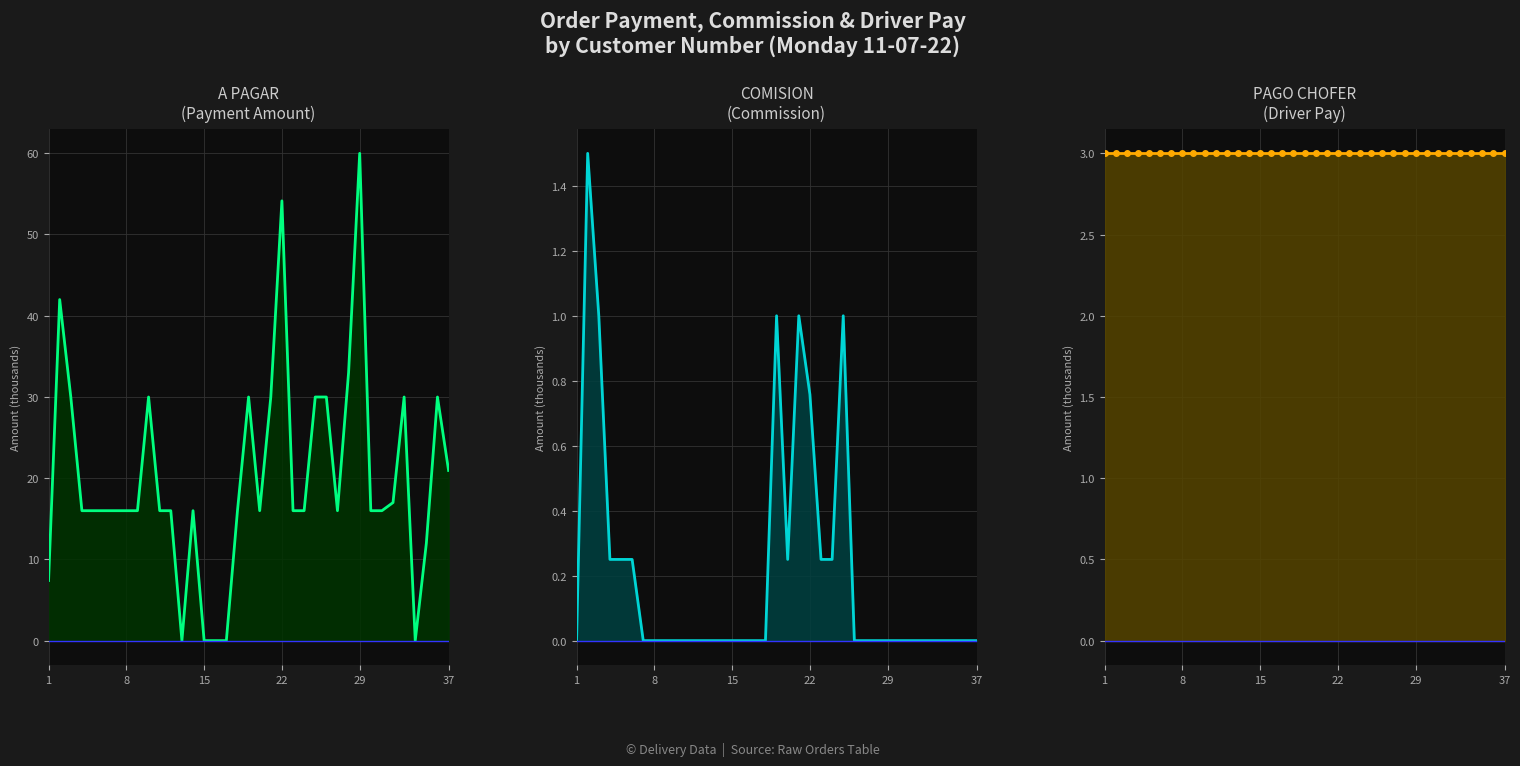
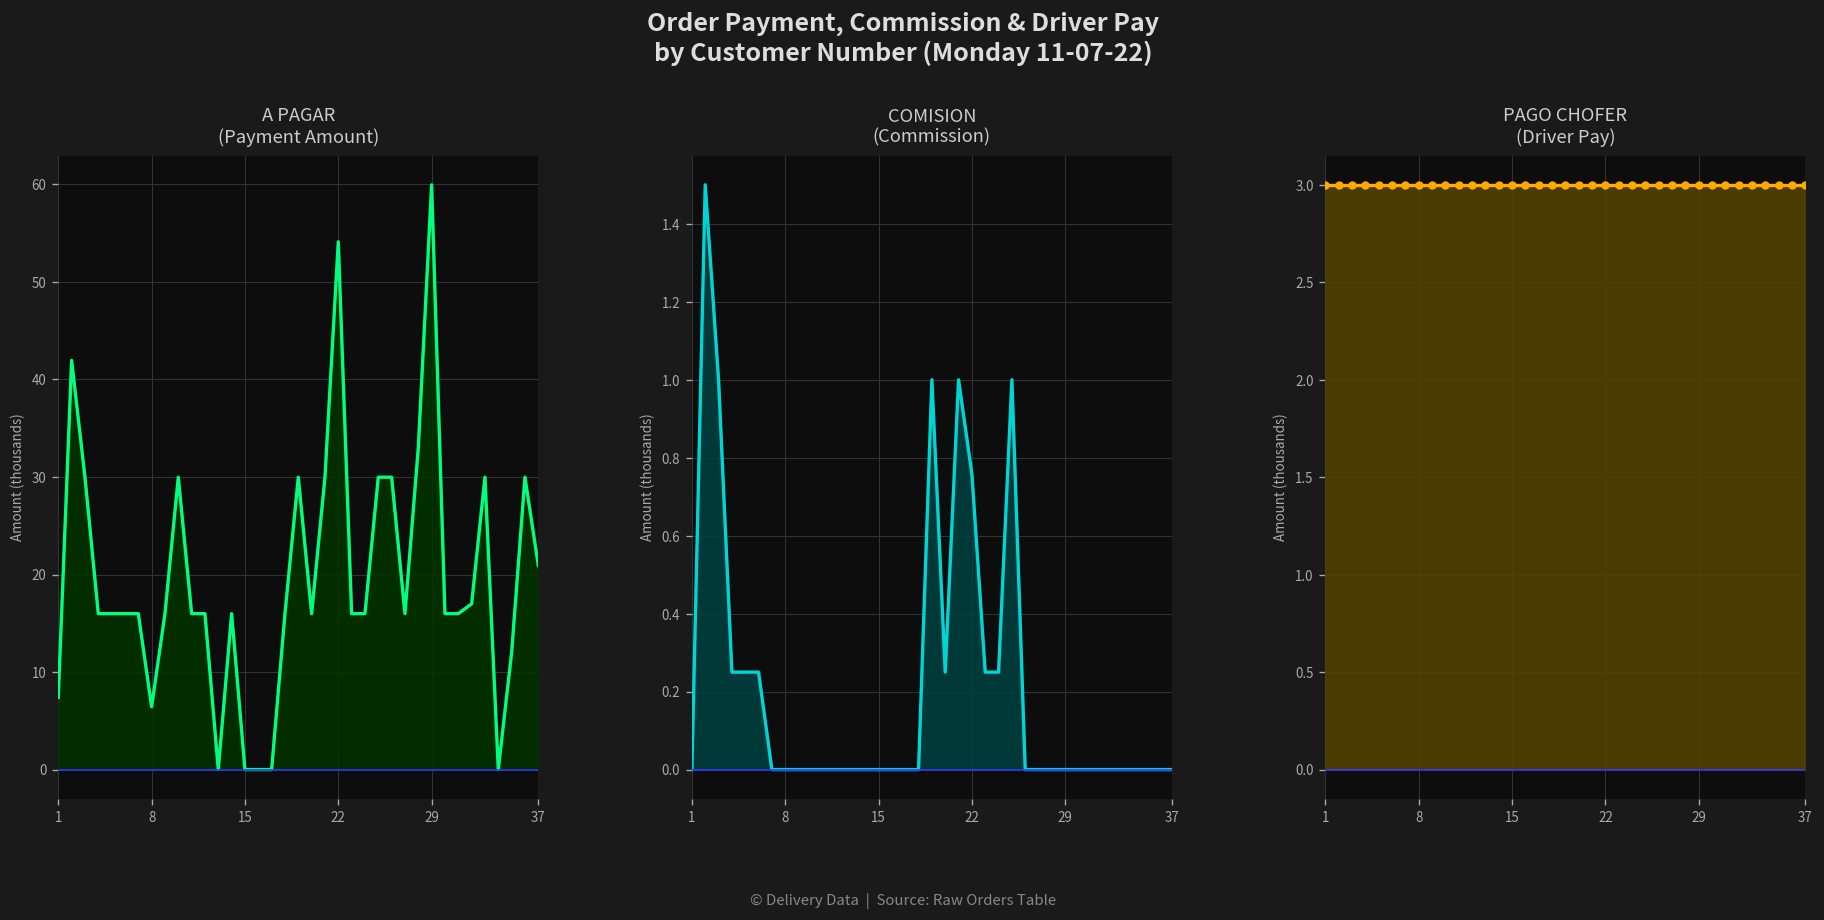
  {
    "A PAGAR (Payment Amount)": {
      "1": 7,
-     "8": 16,
+     "8": 6,
      "15": 0,
      "22": 54,
      "29": 60,
      "37": 21
    },
    "COMISION (Commission)": {
      "1": 0.00,
      "8": 0.00,
      "15": 0.00,
      "22": 0.76,
      "29": 0.00,
      "37": 0.00
    },
    "PAGO CHOFER (Driver Pay)": {
      "1": 3.00,
      "8": 3.00,
      "15": 3.00,
      "22": 3.00,
      "29": 3.00,
      "37": 3.00
    }
  }
